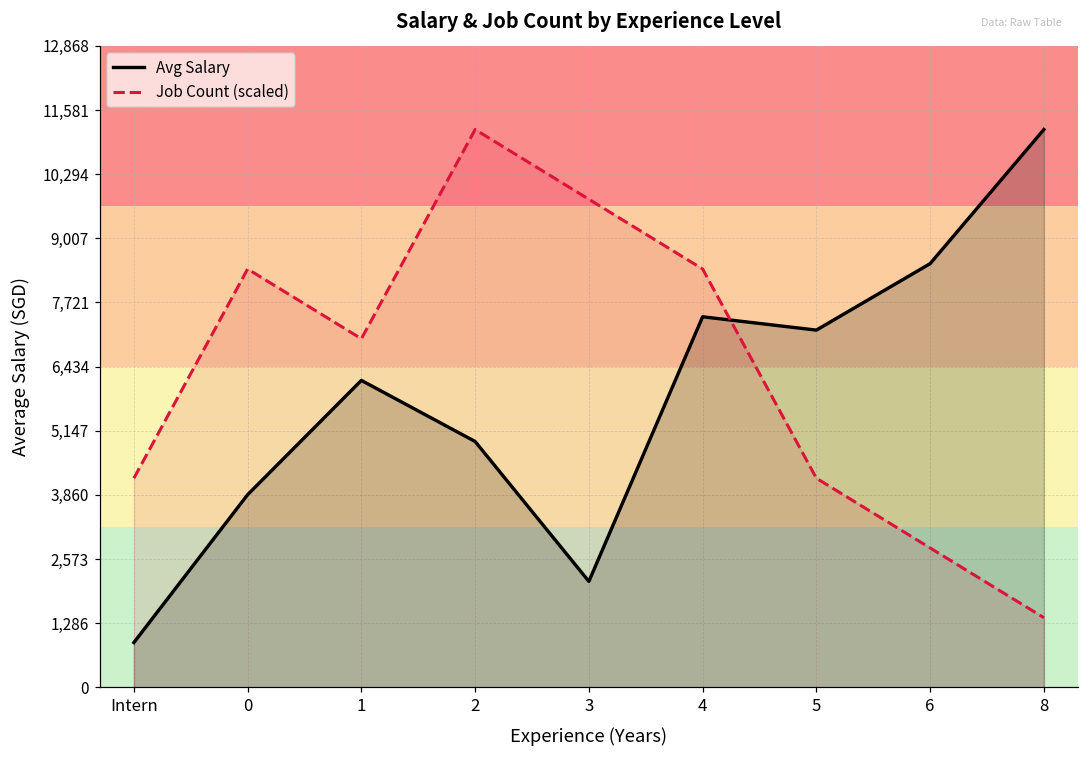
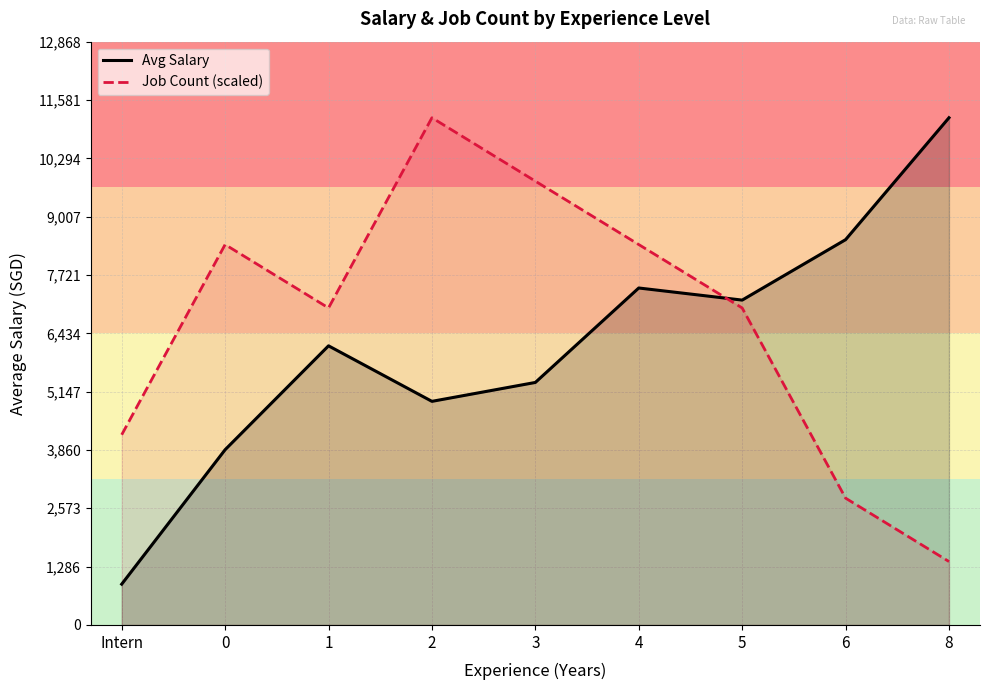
  {
    "Avg Salary": {
      "Intern": "900",
      "0": "3,900",
      "1": "6,200",
      "2": "4,900",
-     "3": "2,100",
+     "3": "5,400",
      "4": "7,400",
      "5": "7,200",
      "6": "8,500",
      "8": "11,200"
    },
    "Job Count (scaled)": {
      "Intern": "4,200",
      "0": "8,400",
      "1": "7,000",
      "2": "11,200",
      "3": "9,800",
      "4": "8,400",
-     "5": "4,200",
+     "5": "7,000",
      "6": "2,800",
      "8": "1,400"
    }
  }
